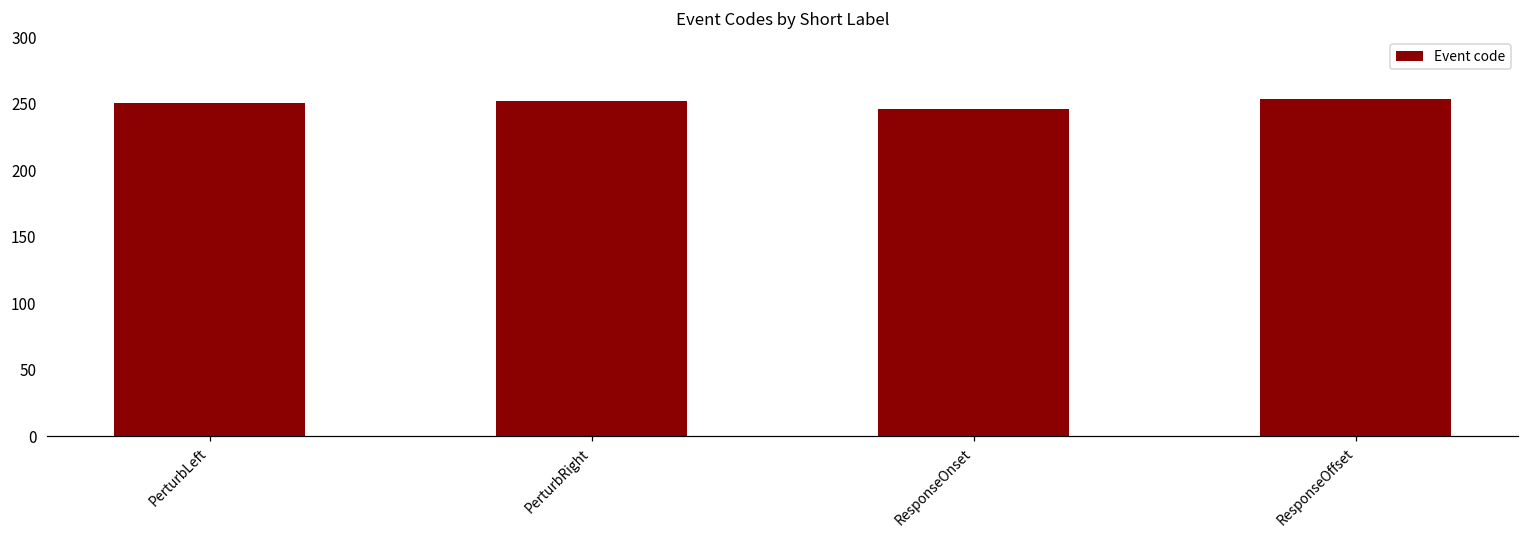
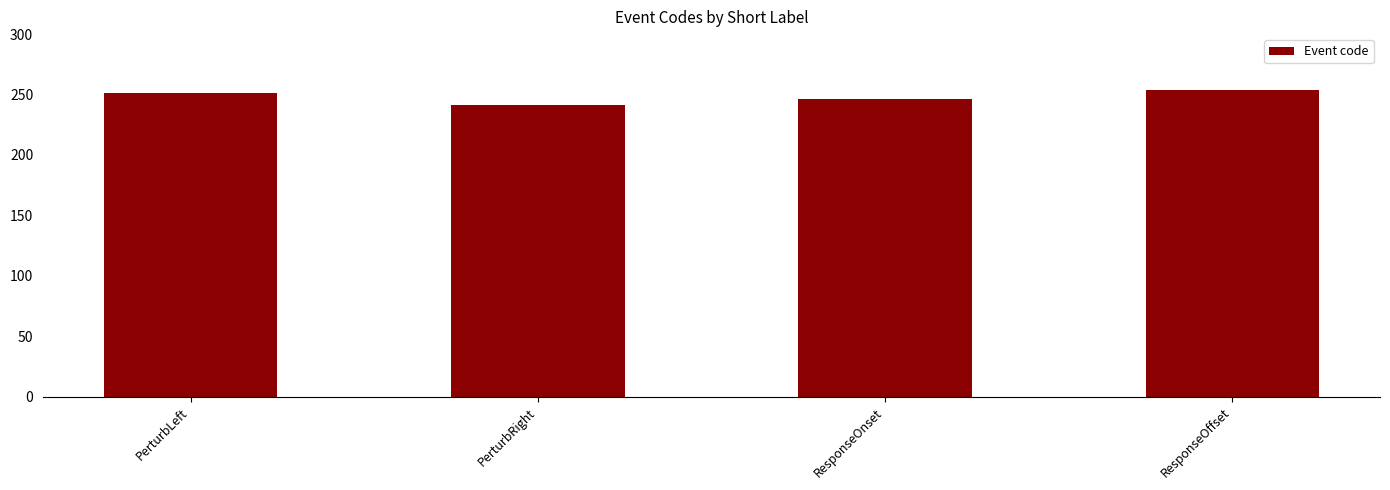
  {
    "PerturbLeft": 251,
-   "PerturbRight": 252,
+   "PerturbRight": 241,
    "ResponseOnset": 246,
    "ResponseOffset": 254
  }
